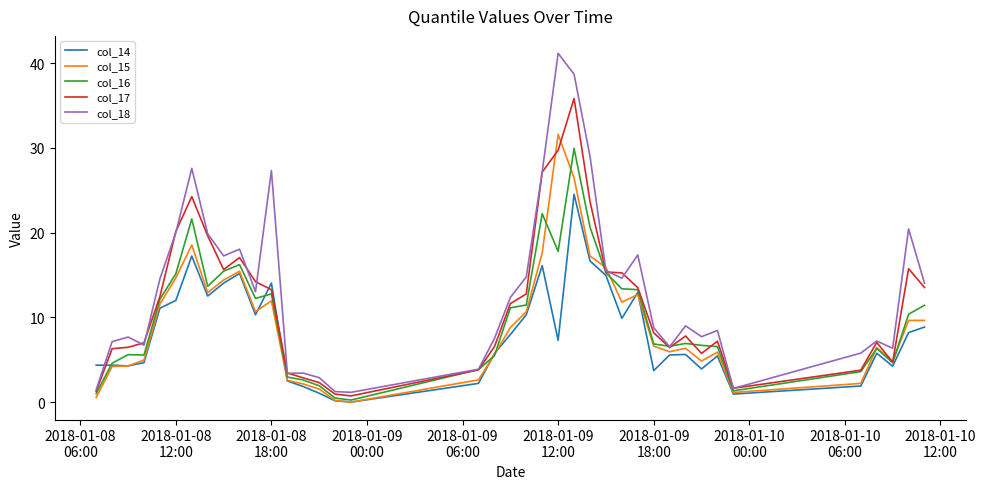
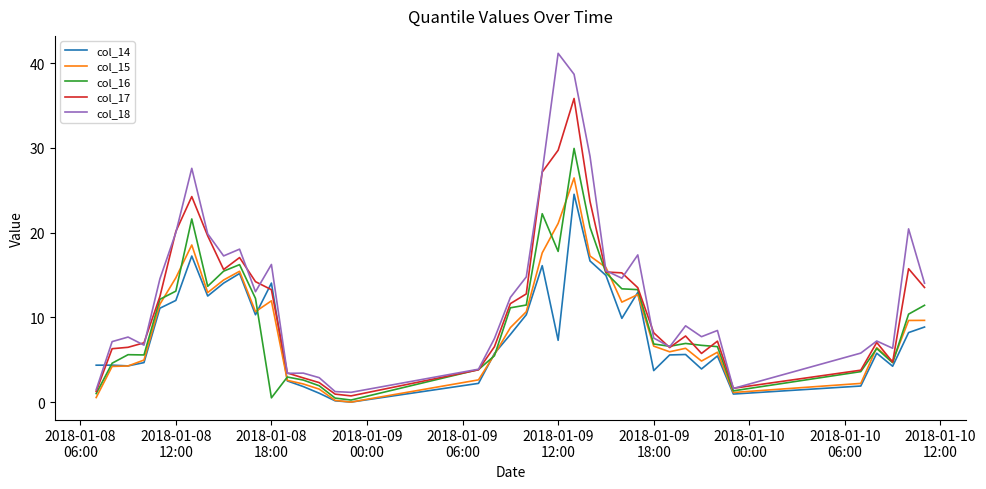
  {
    "col_14": {
      "2018-01-08 12:00": 12,
      "2018-01-08 18:00": 14,
      "2018-01-09 12:00": 7,
      "2018-01-09 18:00": 4
    },
    "col_15": {
      "2018-01-08 12:00": 15,
      "2018-01-08 18:00": 12,
-     "2018-01-09 12:00": 32
+     "2018-01-09 12:00": 21
    },
    "col_16": {
-     "2018-01-08 12:00": 15,
-     "2018-01-08 18:00": 13,
+     "2018-01-08 12:00": 13,
+     "2018-01-08 18:00": 0,
      "2018-01-09 12:00": 18
    },
    "col_17": {
      "2018-01-08 18:00": 13,
      "2018-01-09 12:00": 30,
      "2018-01-09 18:00": 8
    },
    "col_18": {
-     "2018-01-08 18:00": 27,
+     "2018-01-08 18:00": 16,
      "2018-01-09 12:00": 41,
-     "2018-01-09 18:00": 9
+     "2018-01-09 18:00": 8
    }
  }
